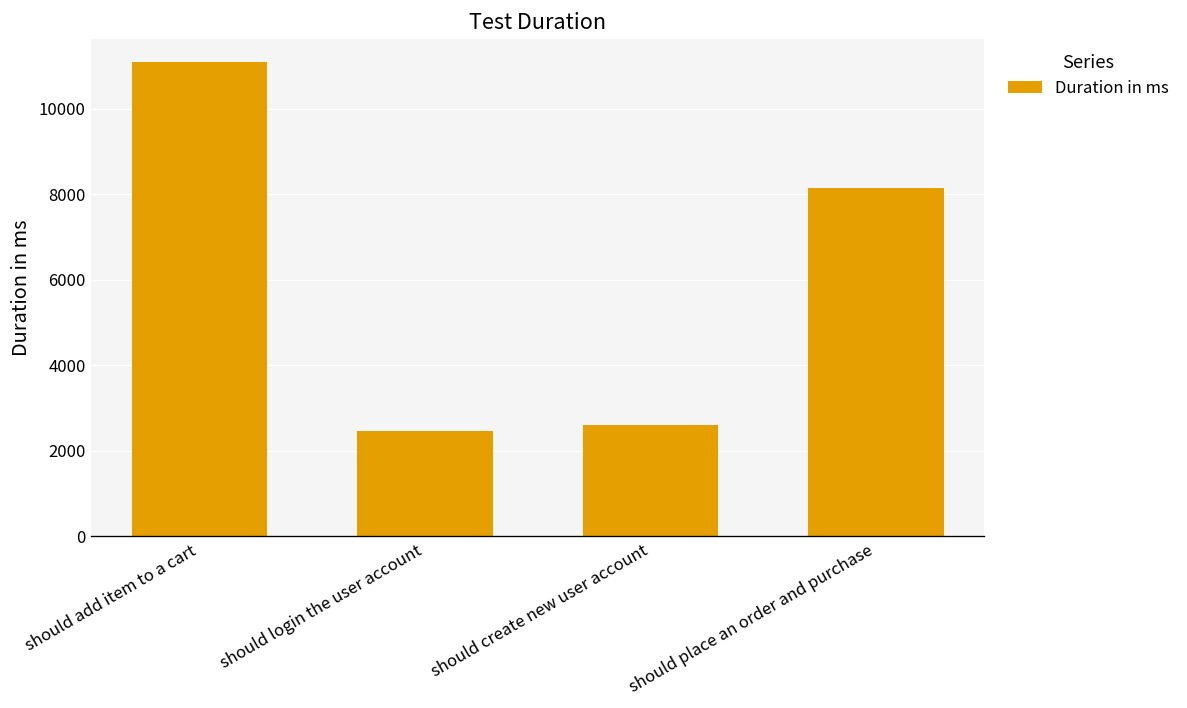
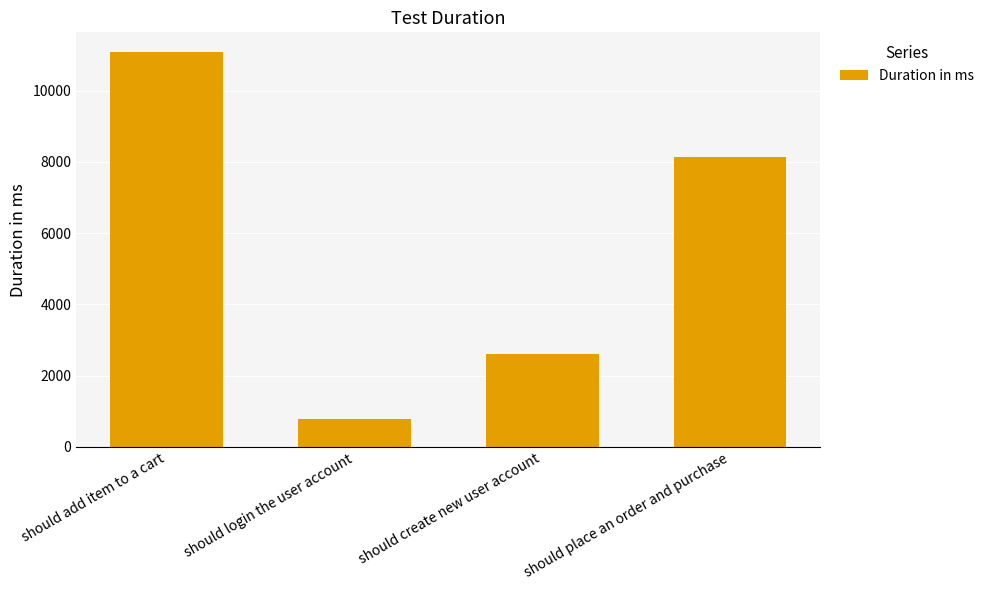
  {
    "should add item to a cart": 11100,
-   "should login the user account": 2500,
+   "should login the user account": 800,
    "should create new user account": 2600,
    "should place an order and purchase": 8100
  }
